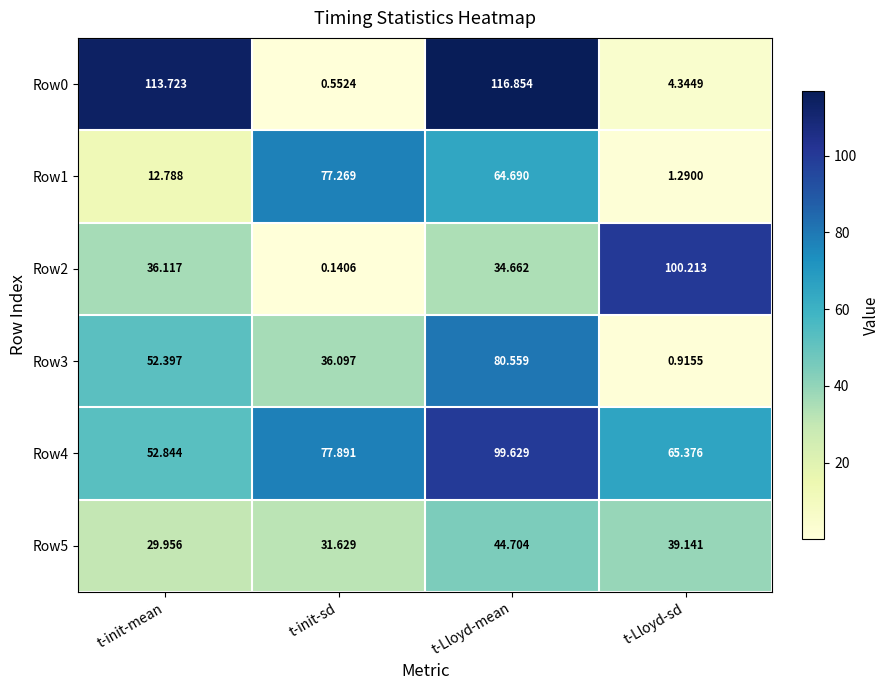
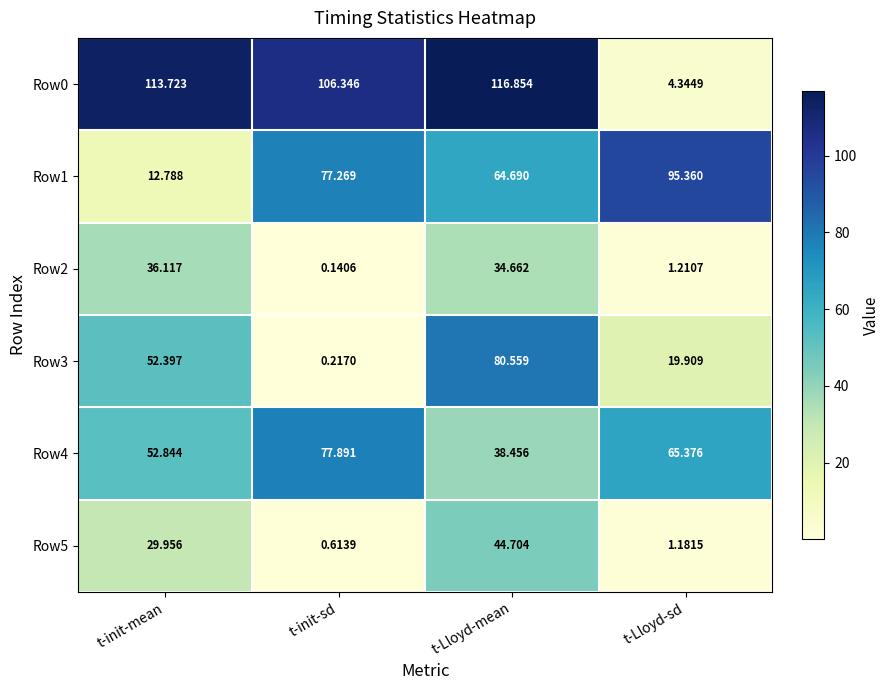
  {
    "Row0": {
      "t-init-mean": 113.723,
-     "t-init-sd": 0.5524,
+     "t-init-sd": 106.346,
      "t-Lloyd-mean": 116.854,
      "t-Lloyd-sd": 4.3449
    },
    "Row1": {
      "t-init-mean": 12.788,
      "t-init-sd": 77.269,
      "t-Lloyd-mean": 64.690,
-     "t-Lloyd-sd": 1.2900
+     "t-Lloyd-sd": 95.360
    },
    "Row2": {
      "t-init-mean": 36.117,
      "t-init-sd": 0.1406,
      "t-Lloyd-mean": 34.662,
-     "t-Lloyd-sd": 100.213
+     "t-Lloyd-sd": 1.2107
    },
    "Row3": {
      "t-init-mean": 52.397,
-     "t-init-sd": 36.097,
+     "t-init-sd": 0.2170,
      "t-Lloyd-mean": 80.559,
-     "t-Lloyd-sd": 0.9155
+     "t-Lloyd-sd": 19.909
    },
    "Row4": {
      "t-init-mean": 52.844,
      "t-init-sd": 77.891,
-     "t-Lloyd-mean": 99.629,
+     "t-Lloyd-mean": 38.456,
      "t-Lloyd-sd": 65.376
    },
    "Row5": {
      "t-init-mean": 29.956,
-     "t-init-sd": 31.629,
+     "t-init-sd": 0.6139,
      "t-Lloyd-mean": 44.704,
-     "t-Lloyd-sd": 39.141
+     "t-Lloyd-sd": 1.1815
    }
  }
